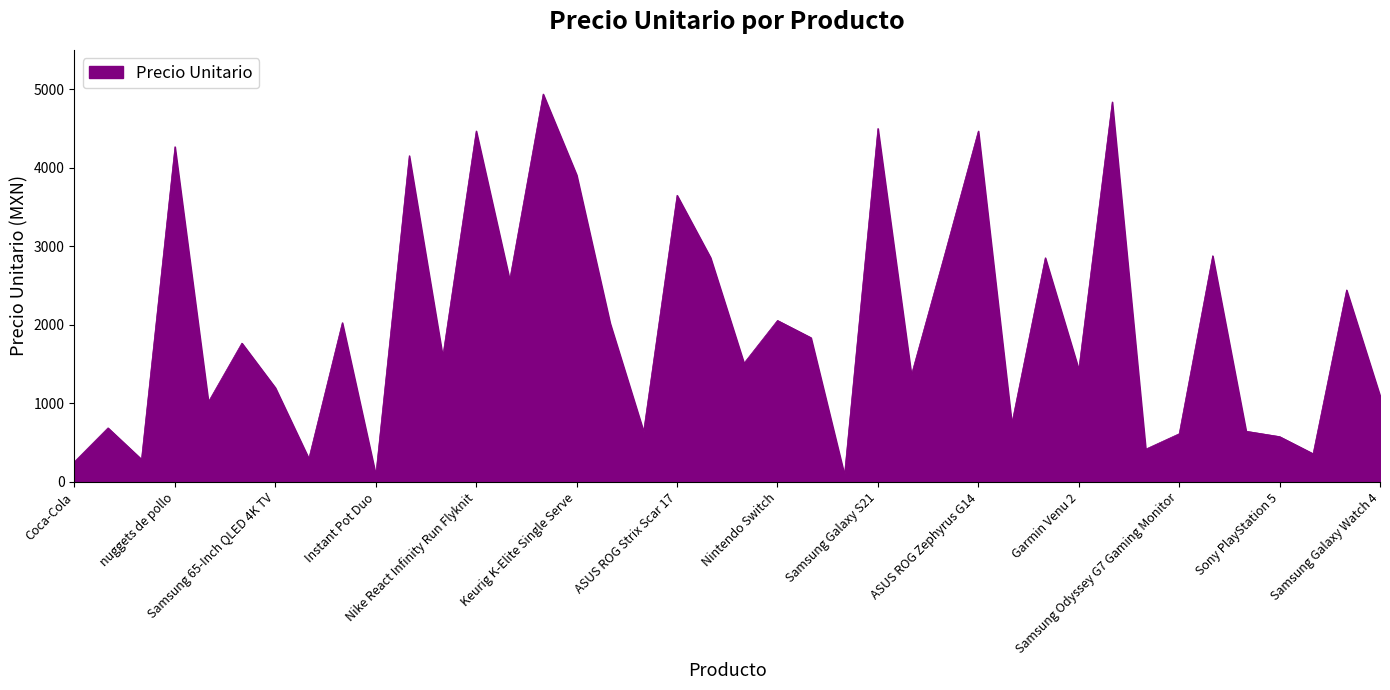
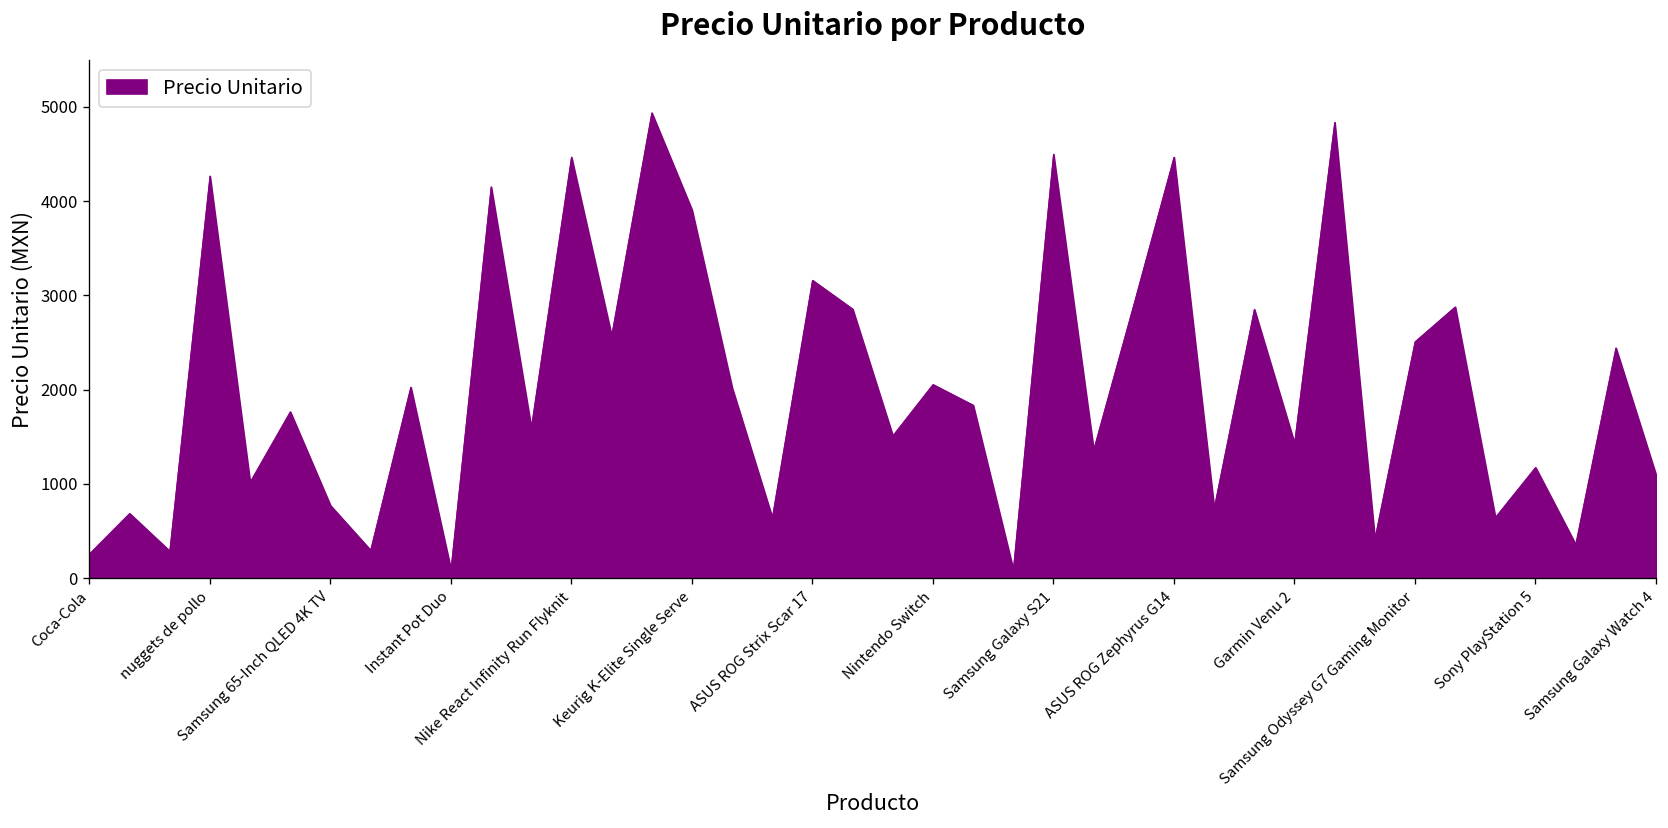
  {
    "Coca-Cola": 300,
    "nuggets de pollo": 4300,
-   "Samsung 65-Inch QLED 4K TV": 1200,
+   "Samsung 65-Inch QLED 4K TV": 800,
    "Instant Pot Duo": 100,
    "Nike React Infinity Run Flyknit": 4500,
    "Keurig K-Elite Single Serve": 3900,
-   "ASUS ROG Strix Scar 17": 3600,
+   "ASUS ROG Strix Scar 17": 3200,
    "Nintendo Switch": 2100,
    "Samsung Galaxy S21": 4500,
    "ASUS ROG Zephyrus G14": 4500,
    "Garmin Venu 2": 1400,
-   "Samsung Odyssey G7 Gaming Monitor": 600,
-   "Sony PlayStation 5": 600,
+   "Samsung Odyssey G7 Gaming Monitor": 2500,
+   "Sony PlayStation 5": 1200,
    "Samsung Galaxy Watch 4": 1100
  }
